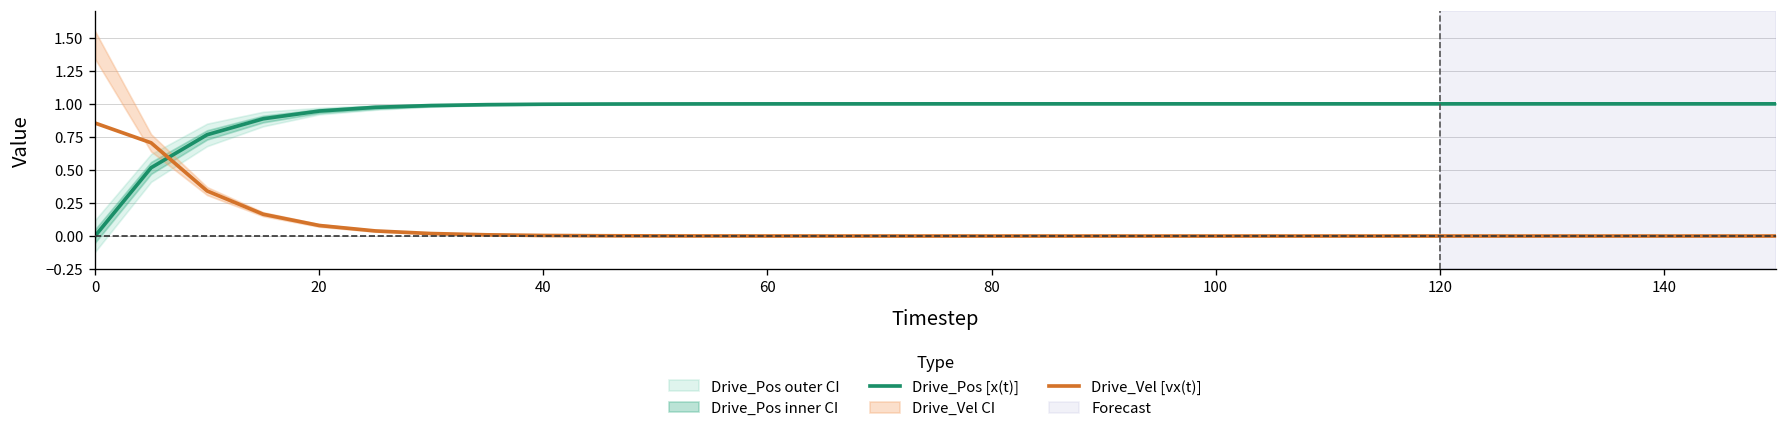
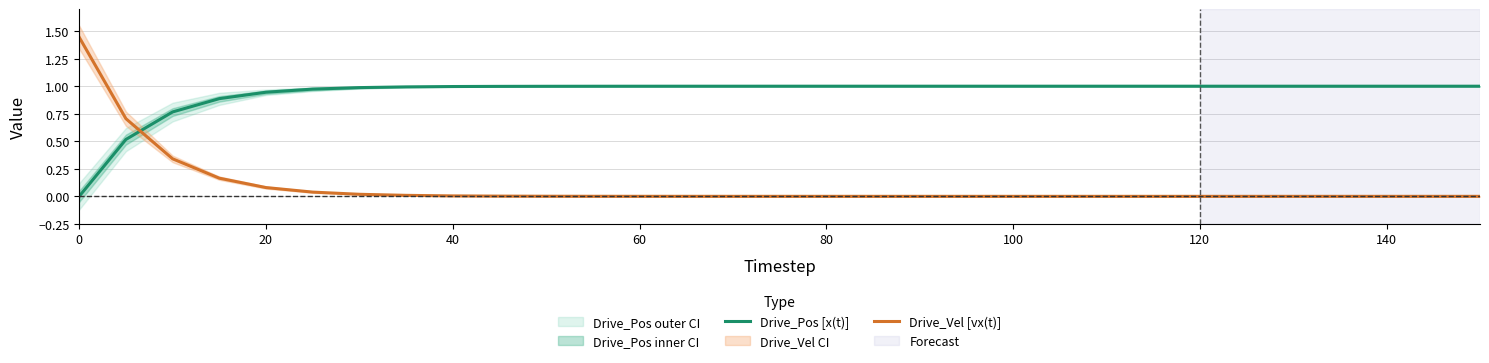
  {
    "Drive_Vel [vx(t)]": {
-     "0": 0.85
+     "0": 1.44
    }
  }
